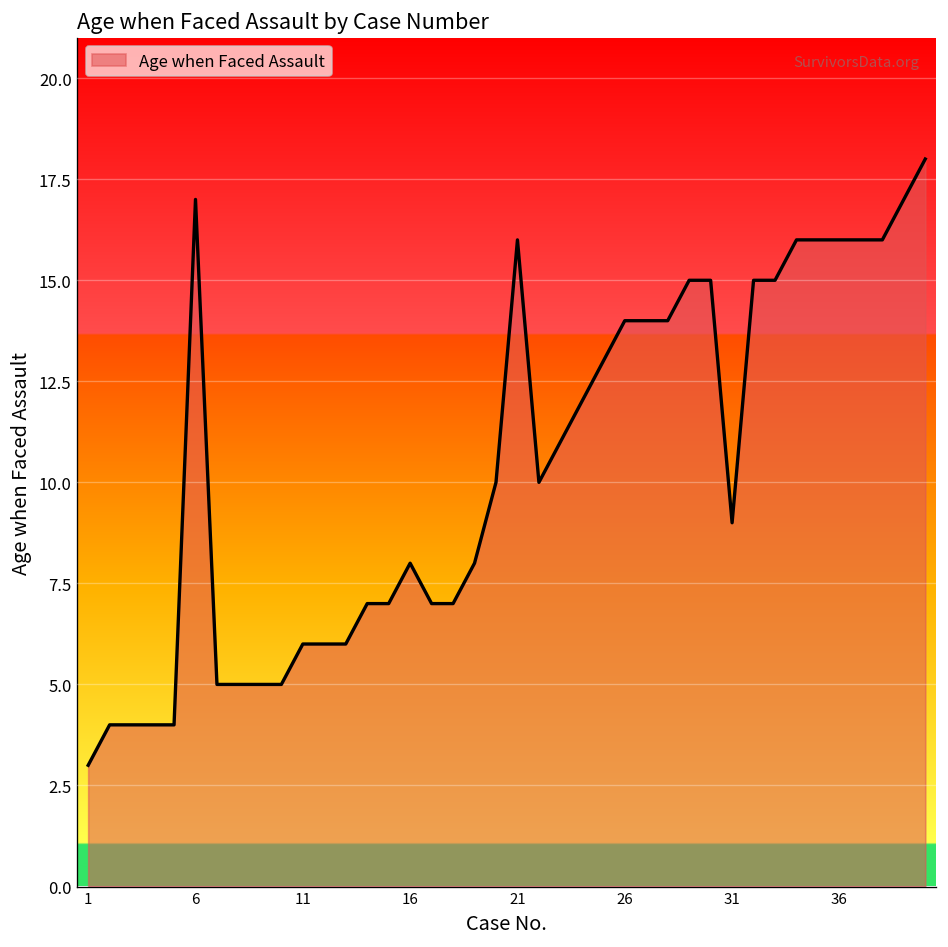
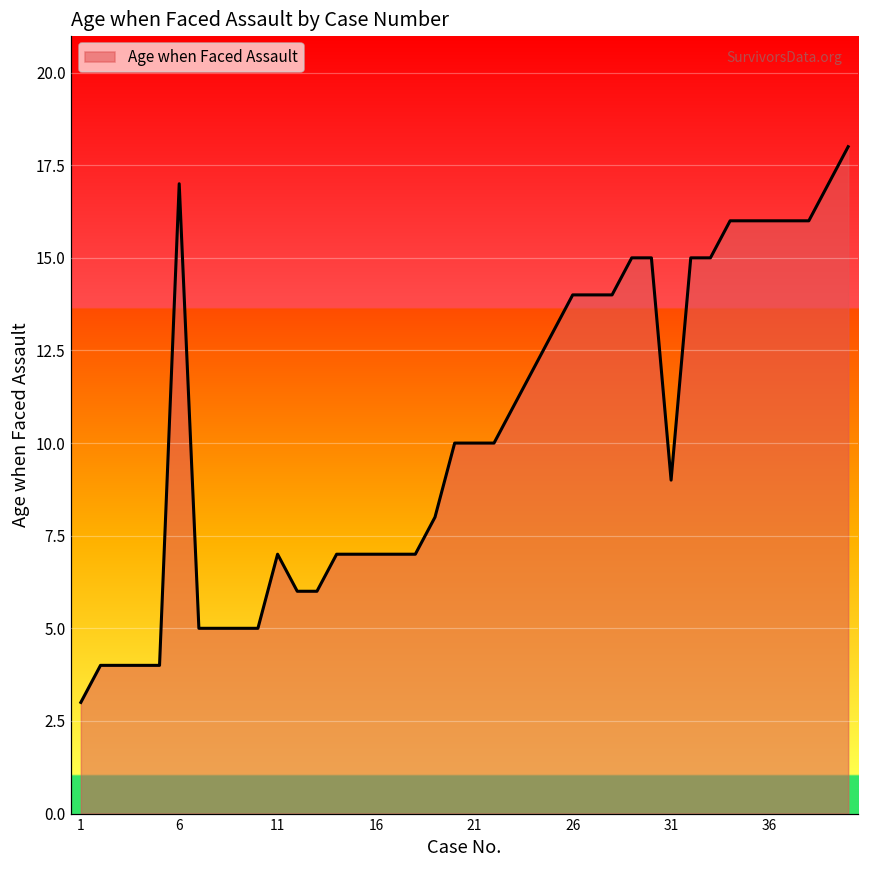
  {
    "1": 3,
    "6": 17,
-   "11": 6,
-   "16": 8,
-   "21": 16,
+   "11": 7,
+   "16": 7,
+   "21": 10,
    "26": 14,
    "31": 9,
    "36": 16
  }
